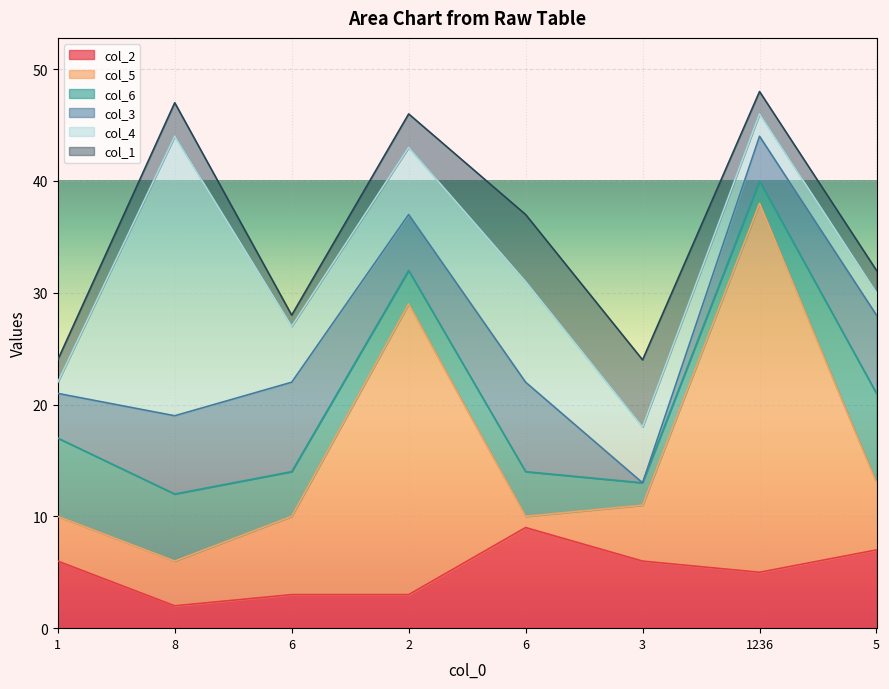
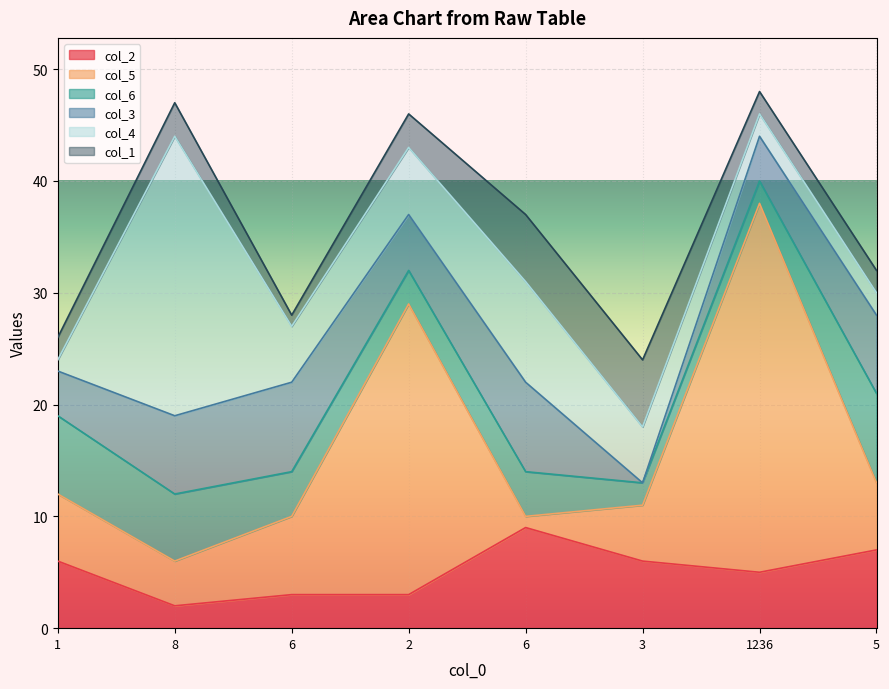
  {
    "col_2": {
      "1": 6,
      "8": 2,
      "2": 3,
      "3": 6,
      "1236": 5,
      "5": 7
    },
    "col_5": {
-     "1": 4,
+     "1": 6,
      "8": 4,
      "2": 26,
      "3": 5,
      "1236": 33,
      "5": 6
    },
    "col_4": {
      "1": 1,
      "8": 25,
      "2": 6,
      "3": 5,
      "1236": 2,
      "5": 2
    }
  }
